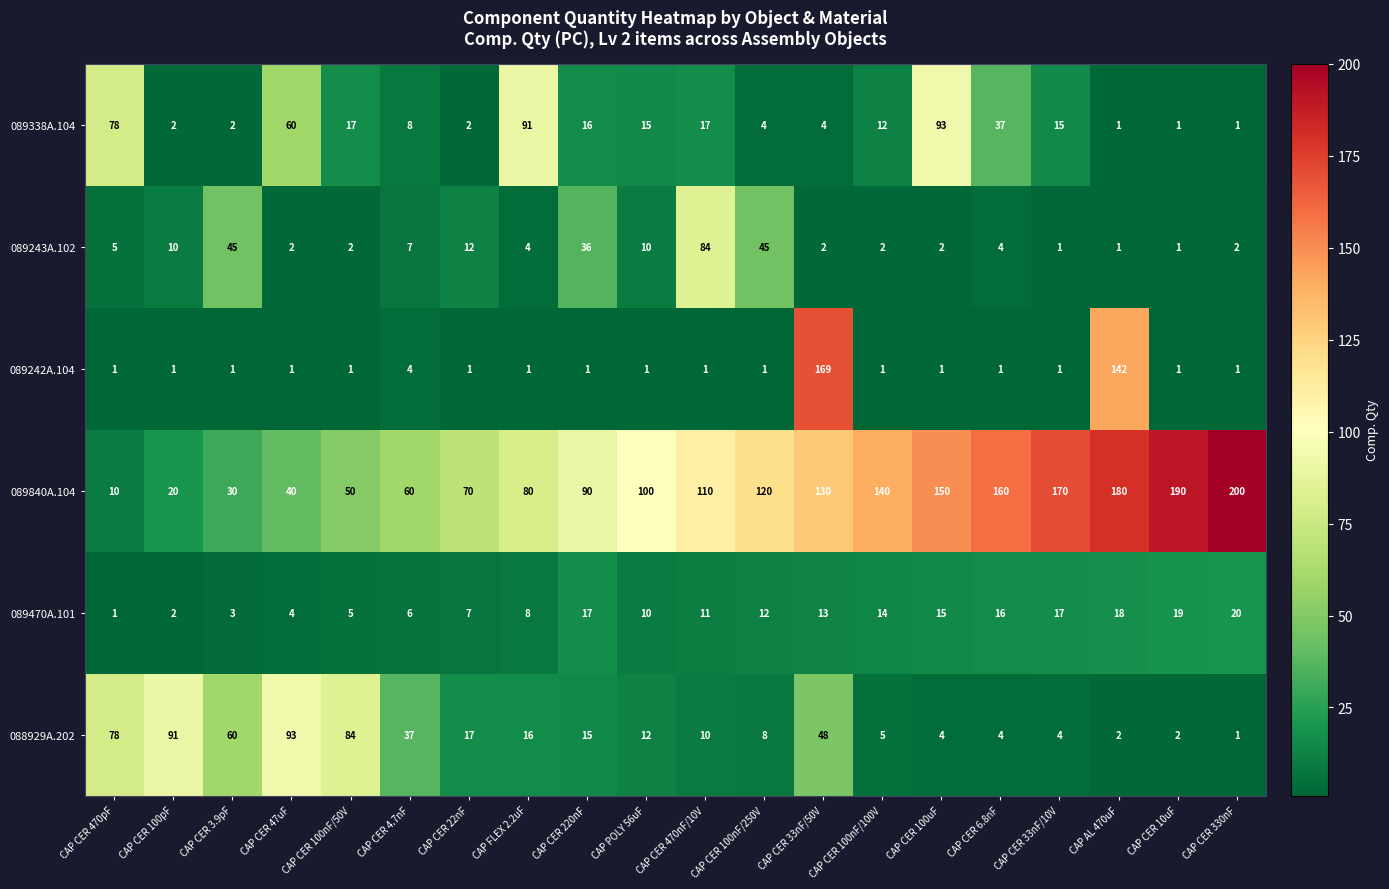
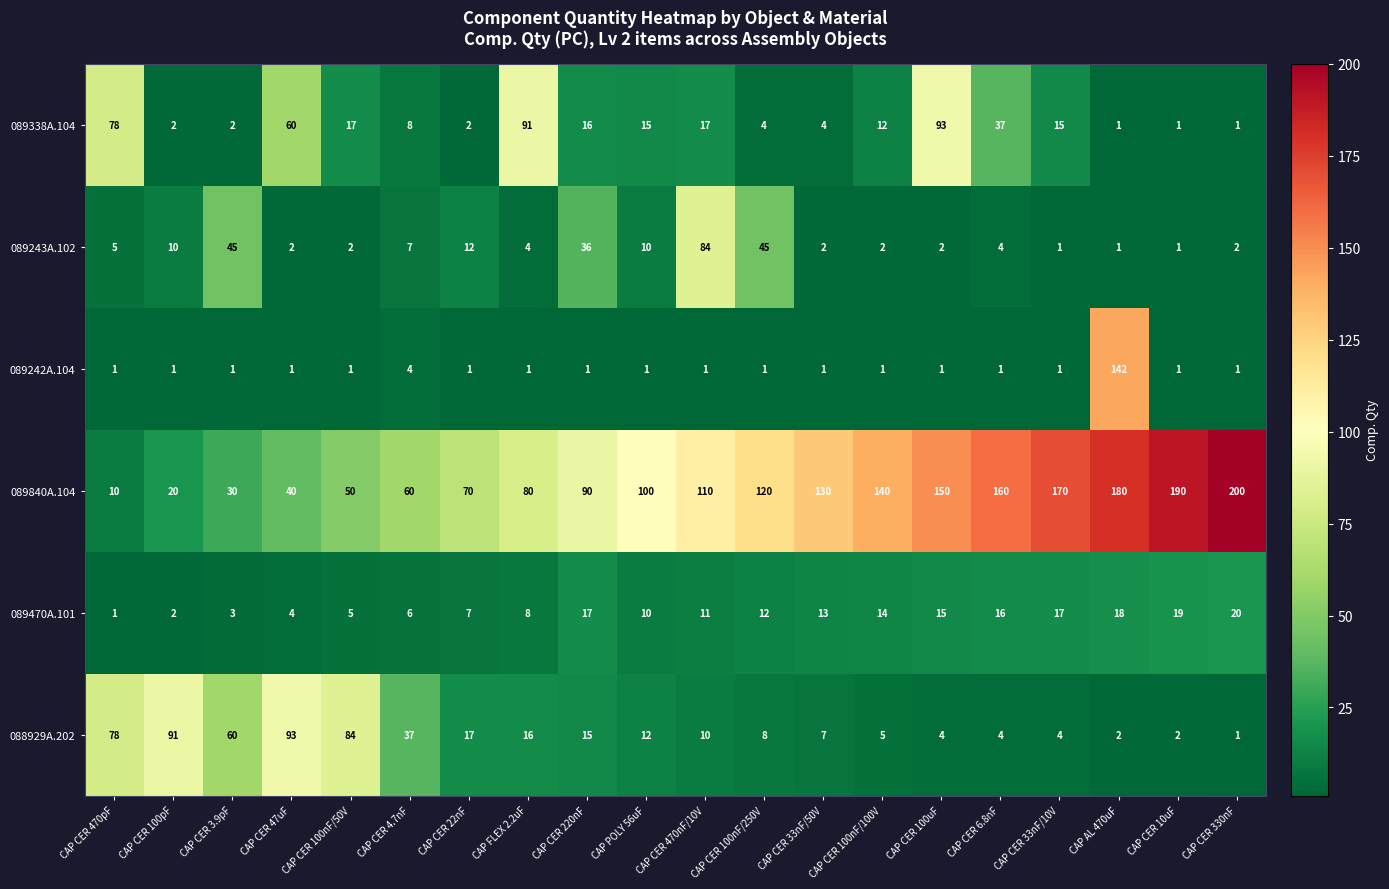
  {
    "089338A.104": {
      "CAP CER 470pF": 78,
      "CAP CER 100pF": 2,
      "CAP CER 3.9pF": 2,
      "CAP CER 47uF": 60,
      "CAP CER 100nF/50V": 17,
      "CAP CER 4.7nF": 8,
      "CAP CER 22nF": 2,
      "CAP FLEX 2.2uF": 91,
      "CAP CER 220nF": 16,
      "CAP POLY 56uF": 15,
      "CAP CER 470nF/10V": 17,
      "CAP CER 100nF/250V": 4,
      "CAP CER 33nF/50V": 4,
      "CAP CER 100nF/100V": 12,
      "CAP CER 100uF": 93,
      "CAP CER 6.8nF": 37,
      "CAP CER 33nF/10V": 15,
      "CAP AL 470uF": 1,
      "CAP CER 10uF": 1,
      "CAP CER 330nF": 1
    },
    "089243A.102": {
      "CAP CER 470pF": 5,
      "CAP CER 100pF": 10,
      "CAP CER 3.9pF": 45,
      "CAP CER 47uF": 2,
      "CAP CER 100nF/50V": 2,
      "CAP CER 4.7nF": 7,
      "CAP CER 22nF": 12,
      "CAP FLEX 2.2uF": 4,
      "CAP CER 220nF": 36,
      "CAP POLY 56uF": 10,
      "CAP CER 470nF/10V": 84,
      "CAP CER 100nF/250V": 45,
      "CAP CER 33nF/50V": 2,
      "CAP CER 100nF/100V": 2,
      "CAP CER 100uF": 2,
      "CAP CER 6.8nF": 4,
      "CAP CER 33nF/10V": 1,
      "CAP AL 470uF": 1,
      "CAP CER 10uF": 1,
      "CAP CER 330nF": 2
    },
    "089242A.104": {
      "CAP CER 470pF": 1,
      "CAP CER 100pF": 1,
      "CAP CER 3.9pF": 1,
      "CAP CER 47uF": 1,
      "CAP CER 100nF/50V": 1,
      "CAP CER 4.7nF": 4,
      "CAP CER 22nF": 1,
      "CAP FLEX 2.2uF": 1,
      "CAP CER 220nF": 1,
      "CAP POLY 56uF": 1,
      "CAP CER 470nF/10V": 1,
      "CAP CER 100nF/250V": 1,
-     "CAP CER 33nF/50V": 169,
+     "CAP CER 33nF/50V": 1,
      "CAP CER 100nF/100V": 1,
      "CAP CER 100uF": 1,
      "CAP CER 6.8nF": 1,
      "CAP CER 33nF/10V": 1,
      "CAP AL 470uF": 142,
      "CAP CER 10uF": 1,
      "CAP CER 330nF": 1
    },
    "089840A.104": {
      "CAP CER 470pF": 10,
      "CAP CER 100pF": 20,
      "CAP CER 3.9pF": 30,
      "CAP CER 47uF": 40,
      "CAP CER 100nF/50V": 50,
      "CAP CER 4.7nF": 60,
      "CAP CER 22nF": 70,
      "CAP FLEX 2.2uF": 80,
      "CAP CER 220nF": 90,
      "CAP POLY 56uF": 100,
      "CAP CER 470nF/10V": 110,
      "CAP CER 100nF/250V": 120,
      "CAP CER 33nF/50V": 130,
      "CAP CER 100nF/100V": 140,
      "CAP CER 100uF": 150,
      "CAP CER 6.8nF": 160,
      "CAP CER 33nF/10V": 170,
      "CAP AL 470uF": 180,
      "CAP CER 10uF": 190,
      "CAP CER 330nF": 200
    },
    "089470A.101": {
      "CAP CER 470pF": 1,
      "CAP CER 100pF": 2,
      "CAP CER 3.9pF": 3,
      "CAP CER 47uF": 4,
      "CAP CER 100nF/50V": 5,
      "CAP CER 4.7nF": 6,
      "CAP CER 22nF": 7,
      "CAP FLEX 2.2uF": 8,
      "CAP CER 220nF": 17,
      "CAP POLY 56uF": 10,
      "CAP CER 470nF/10V": 11,
      "CAP CER 100nF/250V": 12,
      "CAP CER 33nF/50V": 13,
      "CAP CER 100nF/100V": 14,
      "CAP CER 100uF": 15,
      "CAP CER 6.8nF": 16,
      "CAP CER 33nF/10V": 17,
      "CAP AL 470uF": 18,
      "CAP CER 10uF": 19,
      "CAP CER 330nF": 20
    },
    "088929A.202": {
      "CAP CER 470pF": 78,
      "CAP CER 100pF": 91,
      "CAP CER 3.9pF": 60,
      "CAP CER 47uF": 93,
      "CAP CER 100nF/50V": 84,
      "CAP CER 4.7nF": 37,
      "CAP CER 22nF": 17,
      "CAP FLEX 2.2uF": 16,
      "CAP CER 220nF": 15,
      "CAP POLY 56uF": 12,
      "CAP CER 470nF/10V": 10,
      "CAP CER 100nF/250V": 8,
-     "CAP CER 33nF/50V": 48,
+     "CAP CER 33nF/50V": 7,
      "CAP CER 100nF/100V": 5,
      "CAP CER 100uF": 4,
      "CAP CER 6.8nF": 4,
      "CAP CER 33nF/10V": 4,
      "CAP AL 470uF": 2,
      "CAP CER 10uF": 2,
      "CAP CER 330nF": 1
    }
  }
